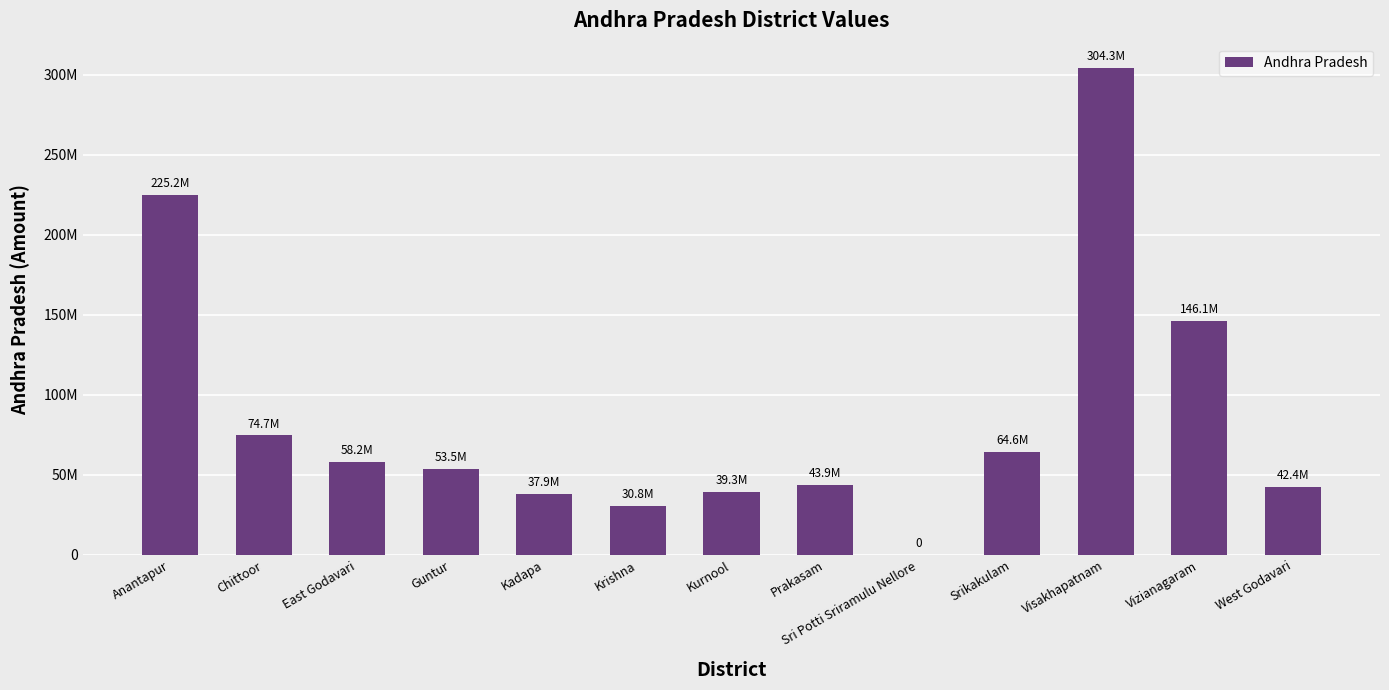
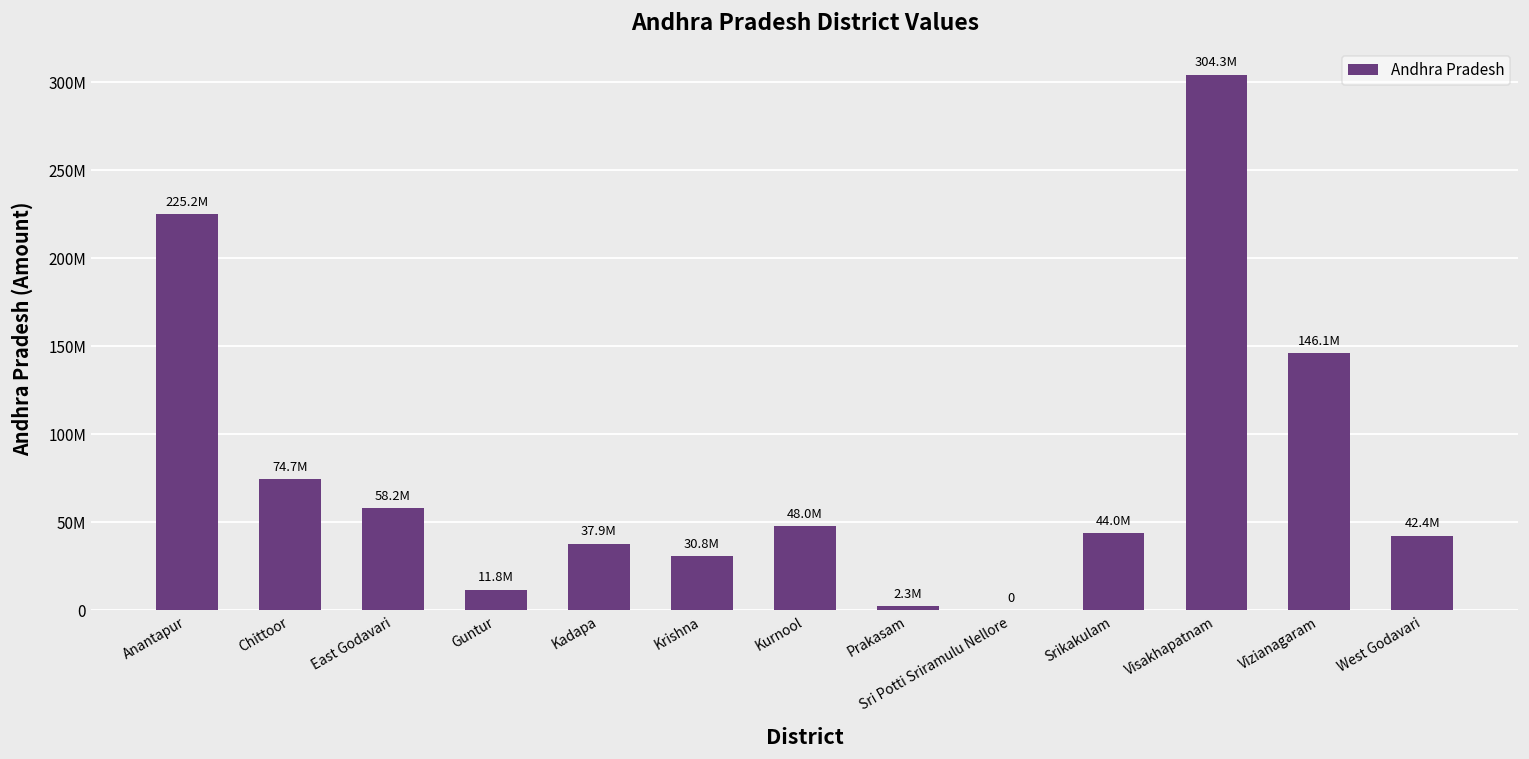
  {
    "Anantapur": "225.2M",
    "Chittoor": "74.7M",
    "East Godavari": "58.2M",
-   "Guntur": "53.5M",
+   "Guntur": "11.8M",
    "Kadapa": "37.9M",
    "Krishna": "30.8M",
-   "Kurnool": "39.3M",
-   "Prakasam": "43.9M",
+   "Kurnool": "48.0M",
+   "Prakasam": "2.3M",
    "Sri Potti Sriramulu Nellore": "0",
-   "Srikakulam": "64.6M",
+   "Srikakulam": "44.0M",
    "Visakhapatnam": "304.3M",
    "Vizianagaram": "146.1M",
    "West Godavari": "42.4M"
  }
